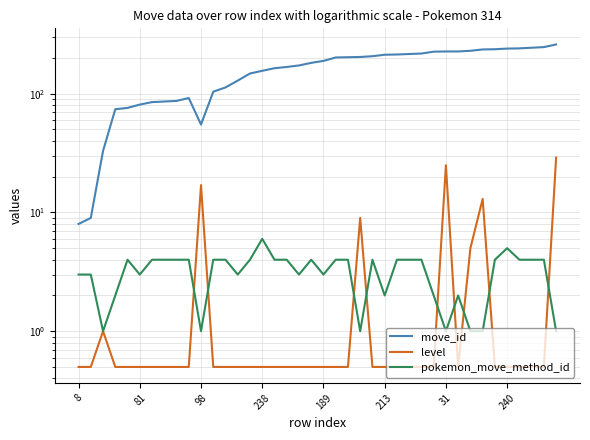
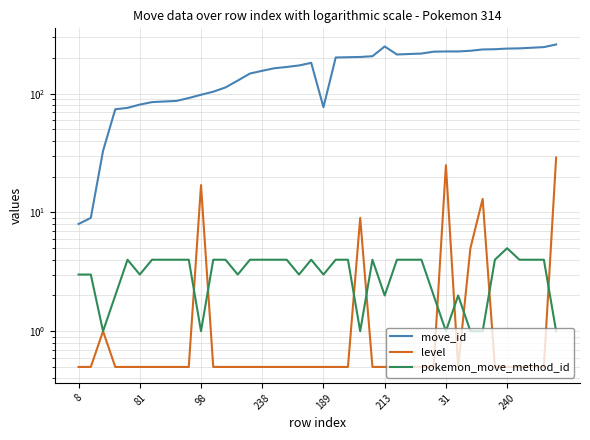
  {
    "move_id": {
      "81": 80,
-     "98": 60,
+     "98": 100,
      "238": 160,
-     "189": 190,
-     "213": 210,
+     "189": 80,
+     "213": 250,
      "240": 240
    },
    "level": {
      "81": 0.50,
      "98": 17,
      "238": 0.50,
      "189": 0.50,
      "213": 0.50
    },
    "pokemon_move_method_id": {
      "81": 3,
      "98": 1,
-     "238": 6,
+     "238": 4,
      "189": 3,
      "213": 2,
      "240": 5
    }
  }
